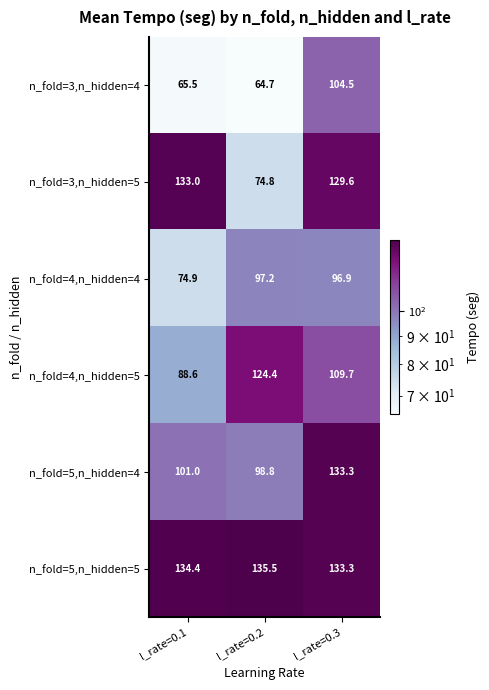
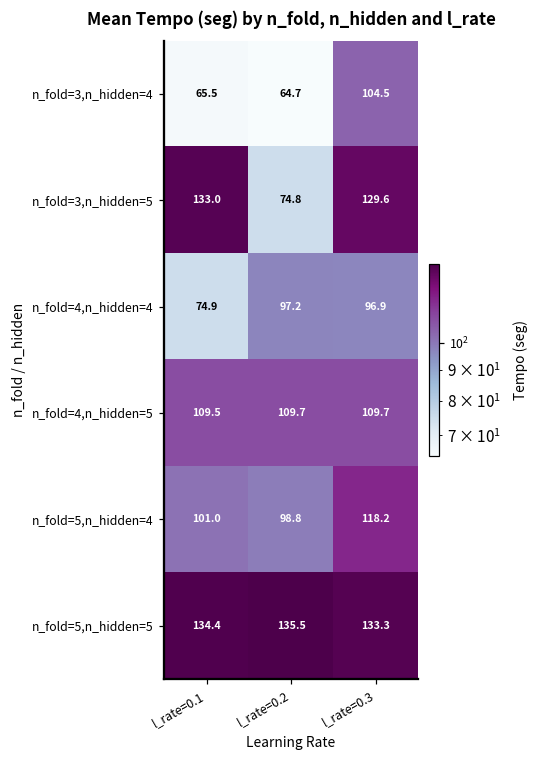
  {
    "n_fold=3,n_hidden=4": {
      "l_rate=0.1": 65.5,
      "l_rate=0.2": 64.7,
      "l_rate=0.3": 104.5
    },
    "n_fold=3,n_hidden=5": {
      "l_rate=0.1": 133.0,
      "l_rate=0.2": 74.8,
      "l_rate=0.3": 129.6
    },
    "n_fold=4,n_hidden=4": {
      "l_rate=0.1": 74.9,
      "l_rate=0.2": 97.2,
      "l_rate=0.3": 96.9
    },
    "n_fold=4,n_hidden=5": {
-     "l_rate=0.1": 88.6,
-     "l_rate=0.2": 124.4,
+     "l_rate=0.1": 109.5,
+     "l_rate=0.2": 109.7,
      "l_rate=0.3": 109.7
    },
    "n_fold=5,n_hidden=4": {
      "l_rate=0.1": 101.0,
      "l_rate=0.2": 98.8,
-     "l_rate=0.3": 133.3
+     "l_rate=0.3": 118.2
    },
    "n_fold=5,n_hidden=5": {
      "l_rate=0.1": 134.4,
      "l_rate=0.2": 135.5,
      "l_rate=0.3": 133.3
    }
  }
